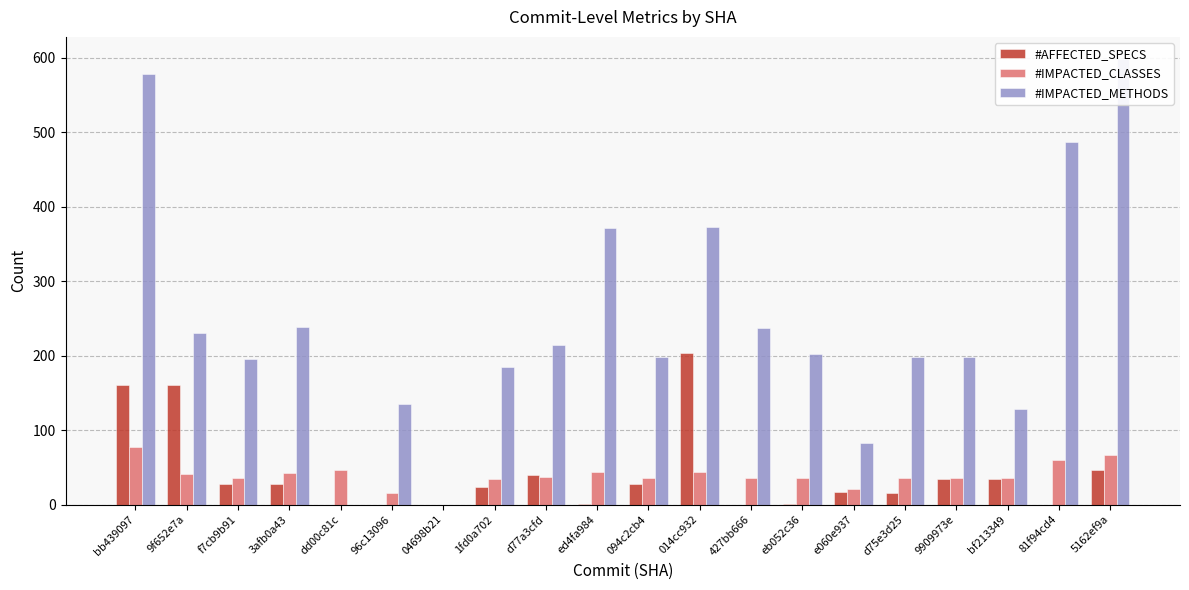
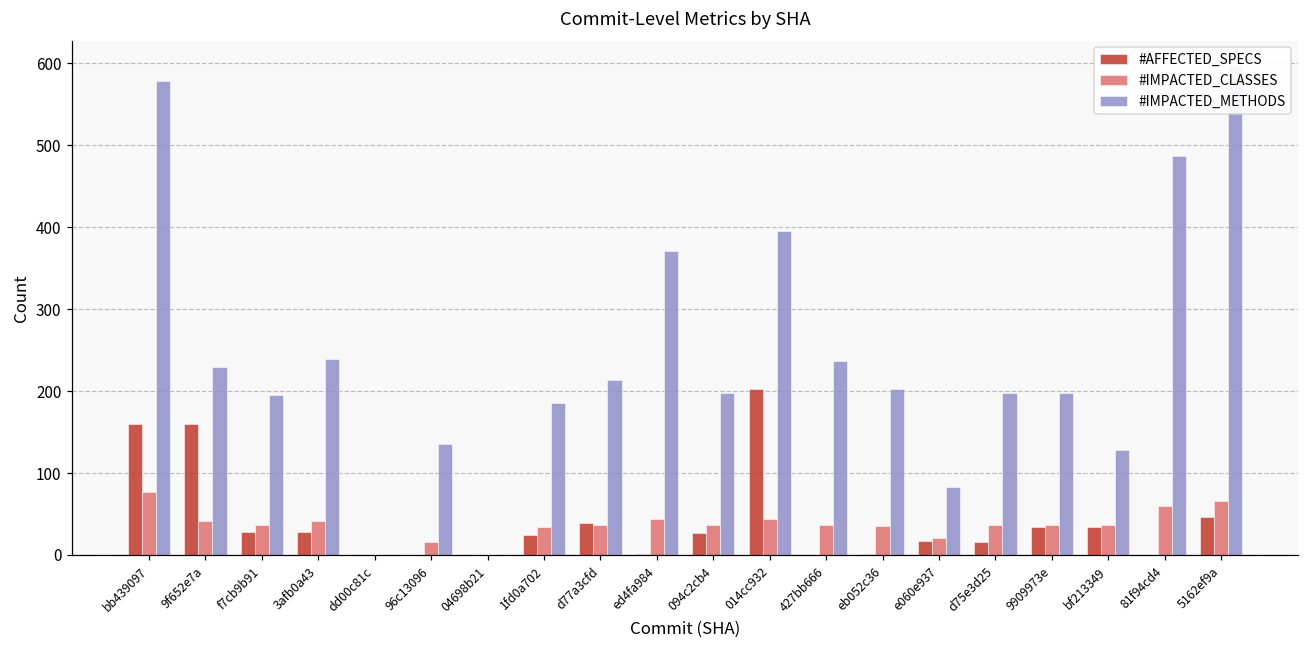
  {
    "#AFFECTED_SPECS": {
      "bb439097": 160,
      "9f652e7a": 160,
      "f7cb9b91": 30,
      "3afb0a43": 30,
      "dd00c81c": 0,
      "96c13096": 0,
      "04698b21": 0,
      "1fd0a702": 20,
      "d77a3cfd": 40,
      "094c2cb4": 30,
      "014cc932": 200,
      "427bb666": 0,
      "e060e937": 20,
      "d75e3d25": 20,
      "9909973e": 30,
      "bf213349": 30,
      "81f94cd4": 0,
      "5162ef9a": 50
    },
    "#IMPACTED_CLASSES": {
      "bb439097": 80,
      "9f652e7a": 40,
      "f7cb9b91": 40,
      "3afb0a43": 40,
-     "dd00c81c": 50,
+     "dd00c81c": 0,
      "96c13096": 20,
      "04698b21": 0,
      "1fd0a702": 30,
      "d77a3cfd": 40,
      "ed4fa984": 40,
      "094c2cb4": 40,
      "014cc932": 40,
      "427bb666": 40,
      "eb052c36": 40,
      "e060e937": 20,
      "d75e3d25": 40,
      "9909973e": 40,
      "bf213349": 40,
      "81f94cd4": 60,
      "5162ef9a": 70
    },
    "#IMPACTED_METHODS": {
      "bb439097": 580,
      "9f652e7a": 230,
      "f7cb9b91": 200,
      "3afb0a43": 240,
      "dd00c81c": 0,
      "96c13096": 140,
      "04698b21": 0,
      "1fd0a702": 190,
      "d77a3cfd": 210,
      "ed4fa984": 370,
      "094c2cb4": 200,
-     "014cc932": 370,
+     "014cc932": 400,
      "427bb666": 240,
      "eb052c36": 200,
      "e060e937": 80,
      "d75e3d25": 200,
      "9909973e": 200,
      "bf213349": 130,
      "81f94cd4": 490
    }
  }
